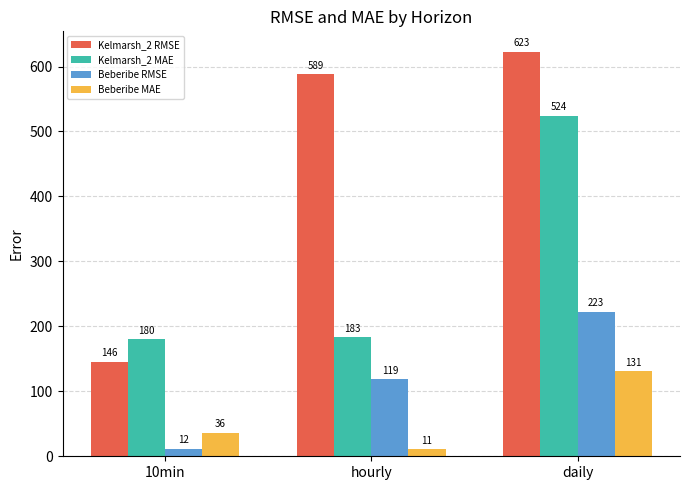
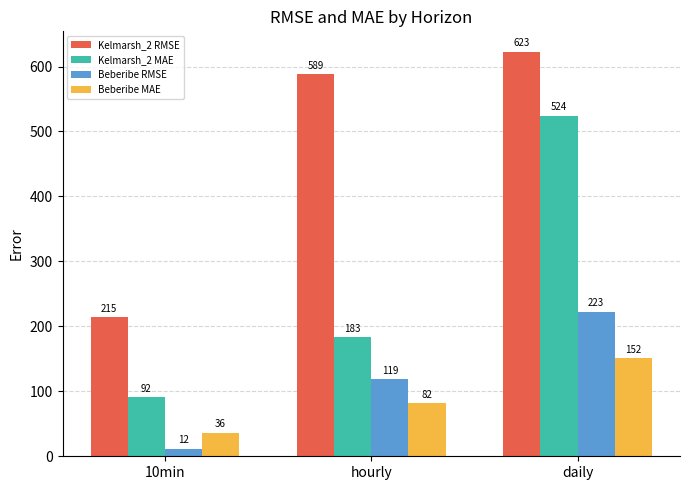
  {
    "Kelmarsh_2 RMSE": {
-     "10min": 146,
+     "10min": 215,
      "hourly": 589,
      "daily": 623
    },
    "Kelmarsh_2 MAE": {
-     "10min": 180,
+     "10min": 92,
      "hourly": 183,
      "daily": 524
    },
    "Beberibe RMSE": {
      "10min": 12,
      "hourly": 119,
      "daily": 223
    },
    "Beberibe MAE": {
      "10min": 36,
-     "hourly": 11,
-     "daily": 131
+     "hourly": 82,
+     "daily": 152
    }
  }
